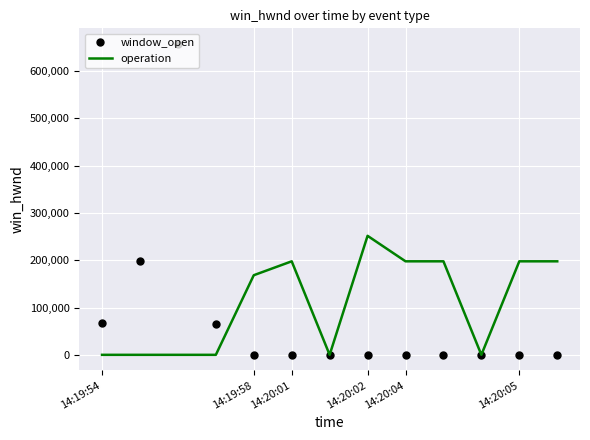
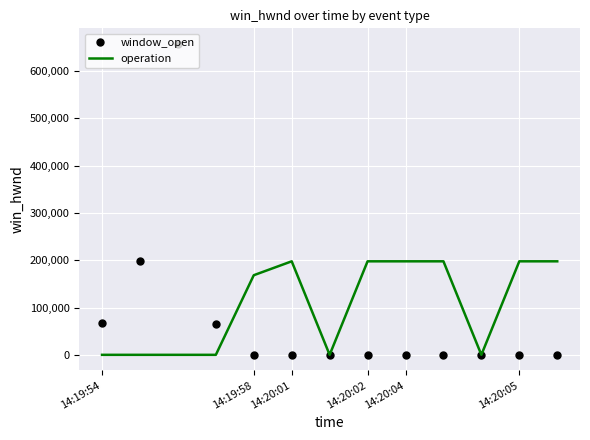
  {
    "window_open": {
      "14:19:58": "0",
      "14:20:02": "0"
    },
    "operation": {
      "14:19:58": "170,000",
-     "14:20:02": "250,000"
+     "14:20:02": "200,000"
    }
  }
